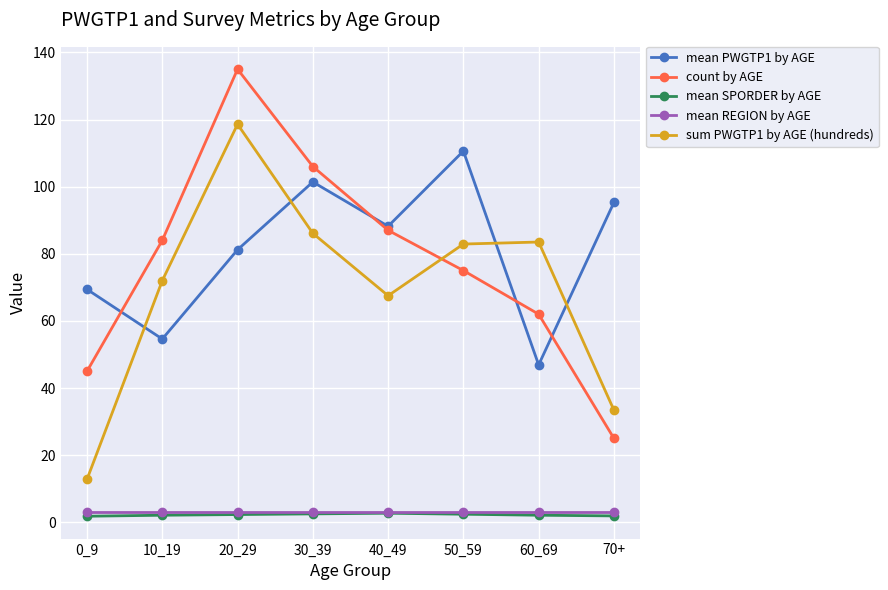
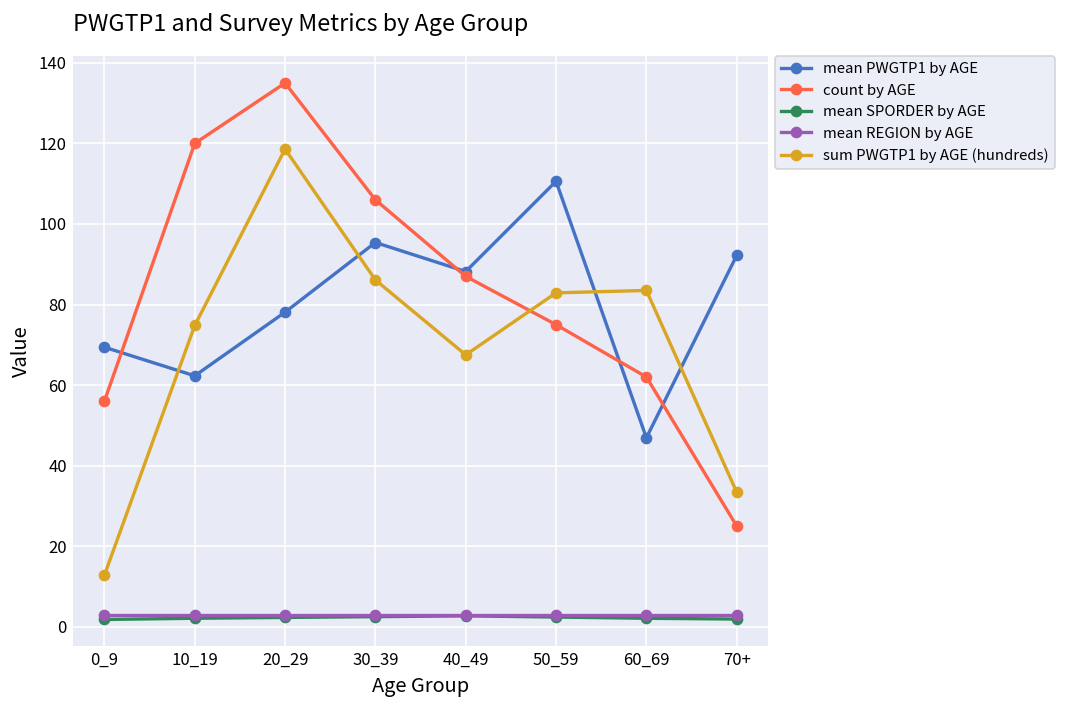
  {
    "mean PWGTP1 by AGE": {
      "0_9": 69,
-     "10_19": 55,
-     "20_29": 81,
-     "30_39": 101,
+     "10_19": 62,
+     "20_29": 78,
+     "30_39": 95,
      "40_49": 88,
      "50_59": 111,
      "60_69": 47,
-     "70+": 95
+     "70+": 92
    },
    "count by AGE": {
-     "0_9": 45,
-     "10_19": 84,
+     "0_9": 56,
+     "10_19": 120,
      "20_29": 135,
      "30_39": 106,
      "40_49": 87,
      "50_59": 75,
      "60_69": 62,
      "70+": 25
    },
    "mean SPORDER by AGE": {
      "0_9": 2,
      "10_19": 2,
      "60_69": 2,
      "70+": 2
    },
    "mean REGION by AGE": {
      "0_9": 3,
      "10_19": 3,
      "60_69": 3,
      "70+": 3
    },
    "sum PWGTP1 by AGE (hundreds)": {
      "0_9": 13,
-     "10_19": 72,
+     "10_19": 75,
      "20_29": 119,
      "30_39": 86,
      "40_49": 68,
      "50_59": 83,
      "60_69": 84,
      "70+": 33
    }
  }
